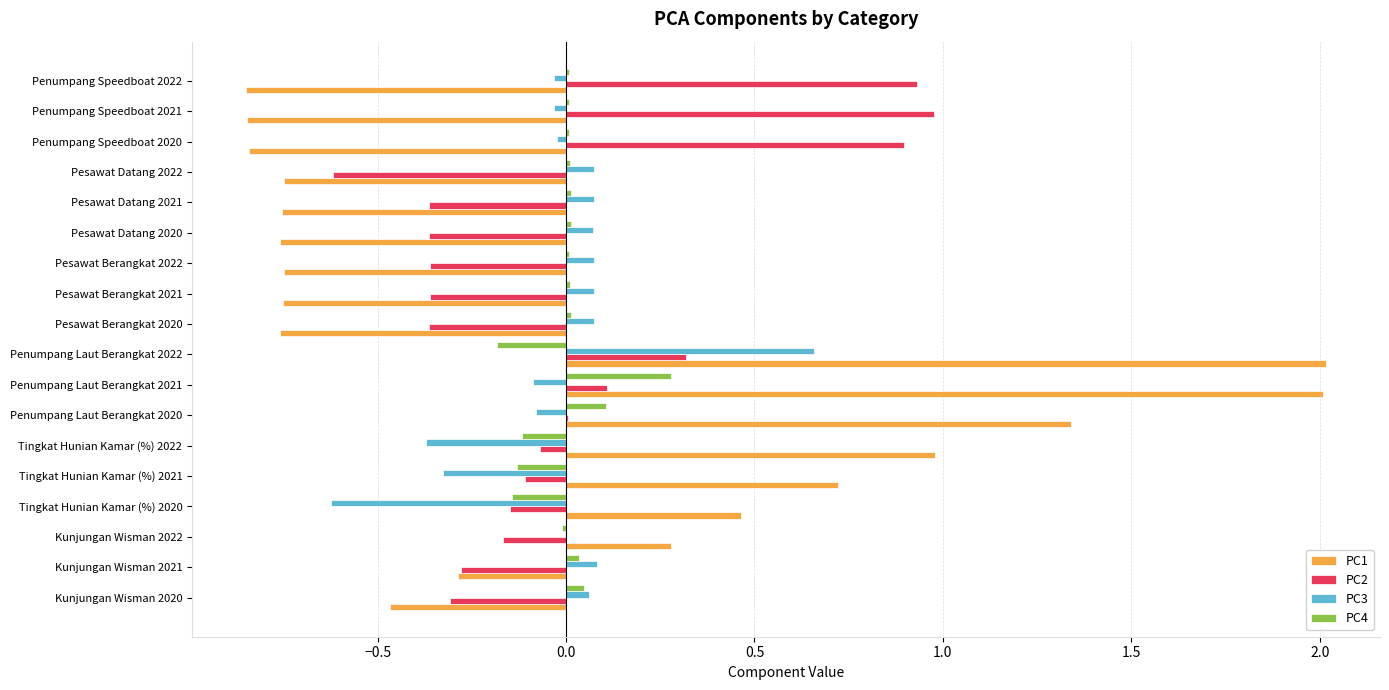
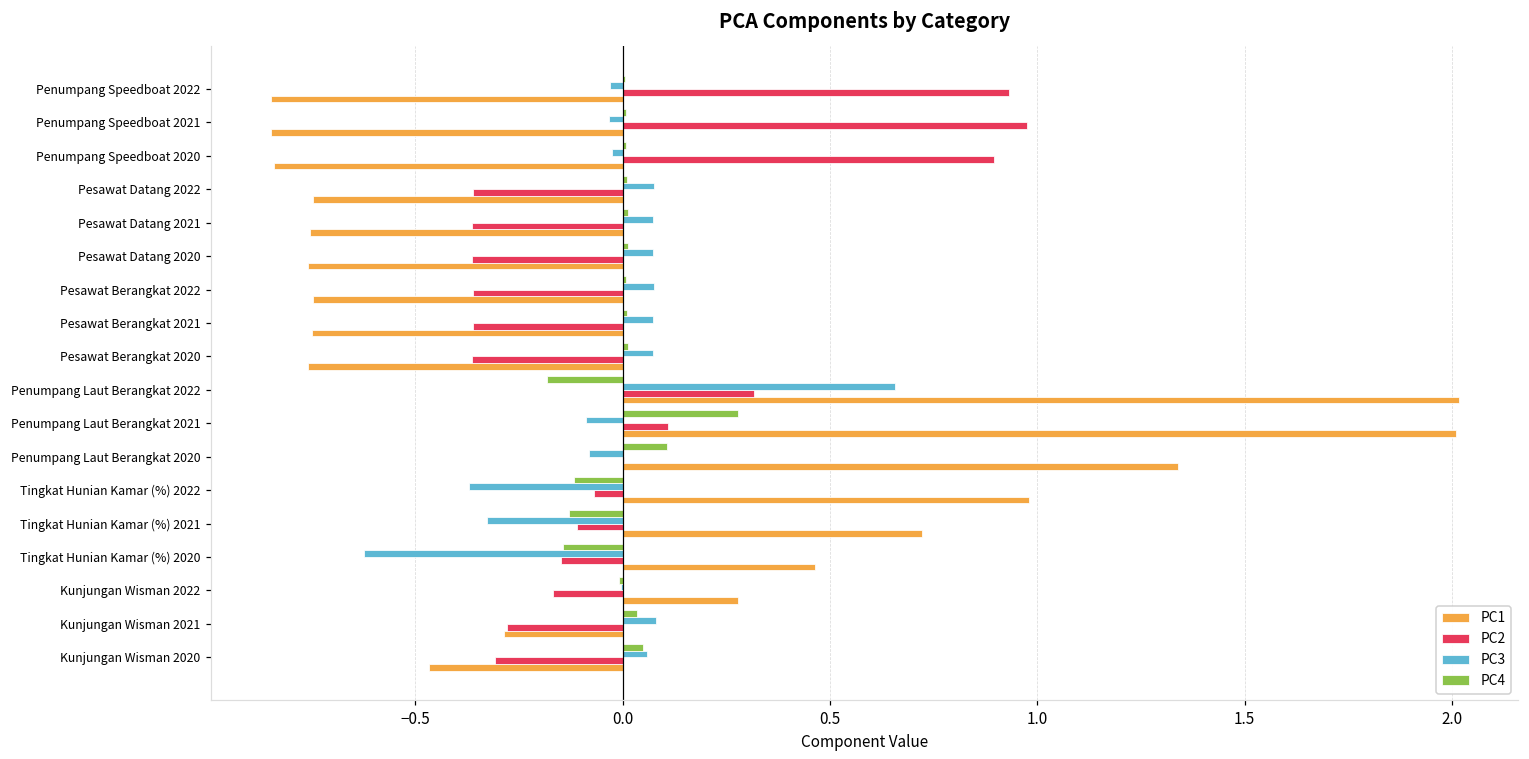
  {
    "PC1": {
      "Penumpang Speedboat 2022": -0.85,
      "Penumpang Speedboat 2021": -0.85,
      "Penumpang Speedboat 2020": -0.84,
      "Pesawat Datang 2022": -0.75,
      "Pesawat Datang 2021": -0.75,
      "Pesawat Datang 2020": -0.76,
      "Pesawat Berangkat 2022": -0.75,
      "Pesawat Berangkat 2021": -0.75,
      "Pesawat Berangkat 2020": -0.76,
      "Penumpang Laut Berangkat 2022": 2.02,
      "Penumpang Laut Berangkat 2021": 2.01,
      "Penumpang Laut Berangkat 2020": 1.34,
      "Tingkat Hunian Kamar (%) 2022": 0.98,
      "Tingkat Hunian Kamar (%) 2021": 0.72,
      "Tingkat Hunian Kamar (%) 2020": 0.46,
      "Kunjungan Wisman 2022": 0.28,
      "Kunjungan Wisman 2021": -0.29,
      "Kunjungan Wisman 2020": -0.47
    },
    "PC2": {
      "Penumpang Speedboat 2022": 0.93,
      "Penumpang Speedboat 2021": 0.98,
      "Penumpang Speedboat 2020": 0.90,
-     "Pesawat Datang 2022": -0.62,
+     "Pesawat Datang 2022": -0.36,
      "Pesawat Datang 2021": -0.36,
      "Pesawat Datang 2020": -0.36,
      "Pesawat Berangkat 2022": -0.36,
      "Pesawat Berangkat 2021": -0.36,
      "Pesawat Berangkat 2020": -0.36,
      "Penumpang Laut Berangkat 2022": 0.32,
      "Penumpang Laut Berangkat 2021": 0.11,
      "Tingkat Hunian Kamar (%) 2022": -0.07,
      "Tingkat Hunian Kamar (%) 2021": -0.11,
      "Tingkat Hunian Kamar (%) 2020": -0.15,
      "Kunjungan Wisman 2022": -0.17,
      "Kunjungan Wisman 2021": -0.28,
      "Kunjungan Wisman 2020": -0.31
    },
    "PC3": {
      "Penumpang Speedboat 2022": -0.03,
      "Penumpang Speedboat 2021": -0.03,
      "Penumpang Speedboat 2020": -0.03,
      "Pesawat Datang 2022": 0.08,
      "Pesawat Datang 2021": 0.07,
      "Pesawat Datang 2020": 0.07,
      "Pesawat Berangkat 2022": 0.08,
      "Pesawat Berangkat 2021": 0.07,
      "Pesawat Berangkat 2020": 0.07,
      "Penumpang Laut Berangkat 2022": 0.66,
      "Penumpang Laut Berangkat 2021": -0.09,
      "Penumpang Laut Berangkat 2020": -0.08,
      "Tingkat Hunian Kamar (%) 2022": -0.37,
      "Tingkat Hunian Kamar (%) 2021": -0.33,
      "Tingkat Hunian Kamar (%) 2020": -0.62,
      "Kunjungan Wisman 2021": 0.08,
      "Kunjungan Wisman 2020": 0.06
    },
    "PC4": {
      "Penumpang Speedboat 2022": 0.01,
      "Penumpang Speedboat 2021": 0.01,
      "Penumpang Speedboat 2020": 0.01,
      "Pesawat Datang 2022": 0.01,
      "Pesawat Datang 2021": 0.01,
      "Pesawat Datang 2020": 0.01,
      "Pesawat Berangkat 2022": 0.01,
      "Pesawat Berangkat 2021": 0.01,
      "Pesawat Berangkat 2020": 0.01,
      "Penumpang Laut Berangkat 2022": -0.18,
      "Penumpang Laut Berangkat 2021": 0.28,
      "Penumpang Laut Berangkat 2020": 0.11,
      "Tingkat Hunian Kamar (%) 2022": -0.12,
      "Tingkat Hunian Kamar (%) 2021": -0.13,
      "Tingkat Hunian Kamar (%) 2020": -0.14,
      "Kunjungan Wisman 2022": -0.01,
      "Kunjungan Wisman 2021": 0.04,
      "Kunjungan Wisman 2020": 0.05
    }
  }
